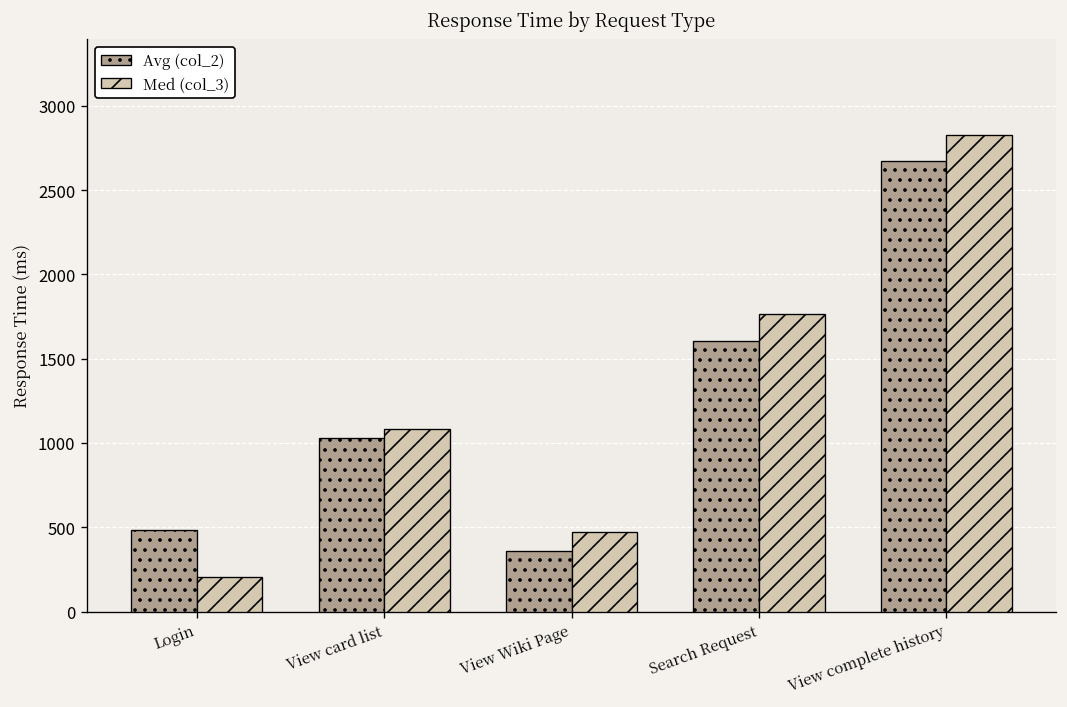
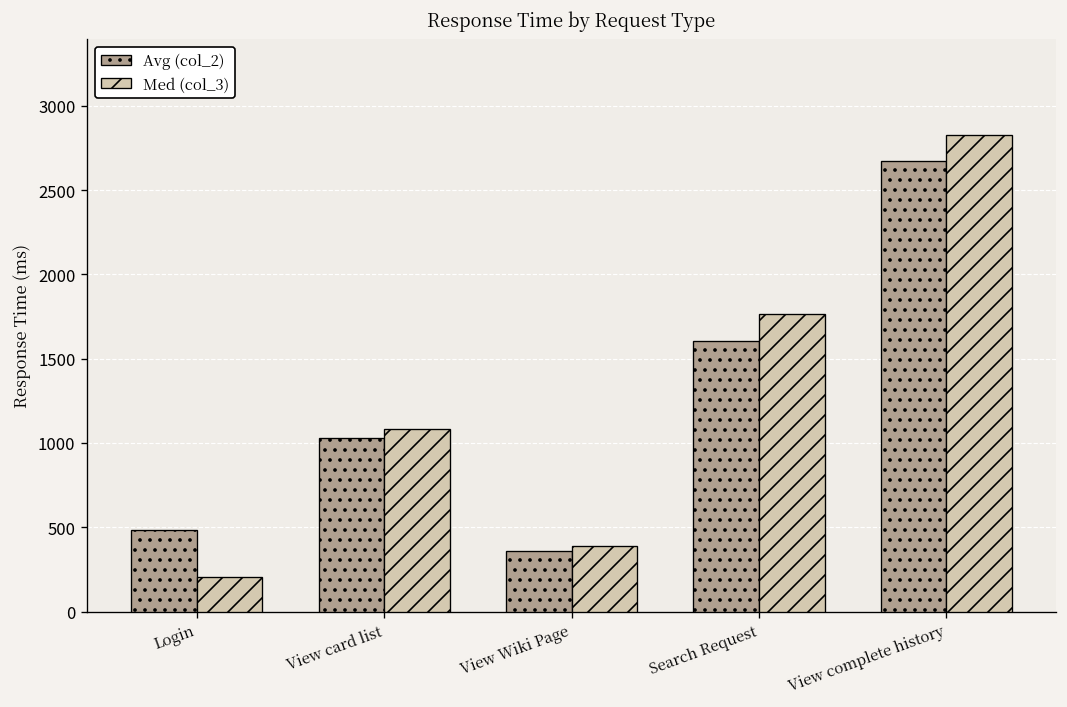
  {
    "Avg (col_2)": {
      "Login": 480,
      "View card list": 1030,
      "View Wiki Page": 360,
      "Search Request": 1600,
      "View complete history": 2670
    },
    "Med (col_3)": {
      "Login": 210,
      "View card list": 1080,
-     "View Wiki Page": 470,
+     "View Wiki Page": 390,
      "Search Request": 1770,
      "View complete history": 2830
    }
  }
